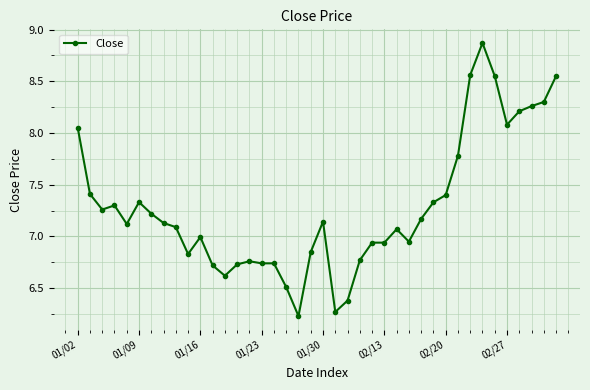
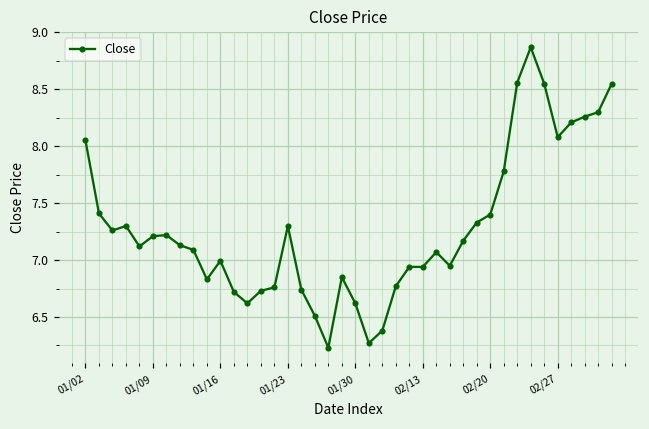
  {
    "01/02": 8.05,
-   "01/09": 7.33,
+   "01/09": 7.21,
    "01/16": 6.99,
-   "01/23": 6.74,
-   "01/30": 7.14,
+   "01/23": 7.30,
+   "01/30": 6.62,
    "02/13": 6.94,
    "02/20": 7.40,
    "02/27": 8.08
  }
